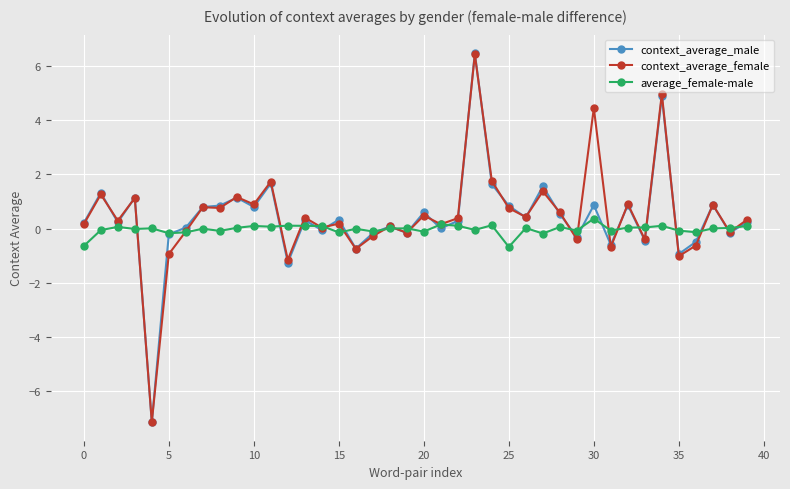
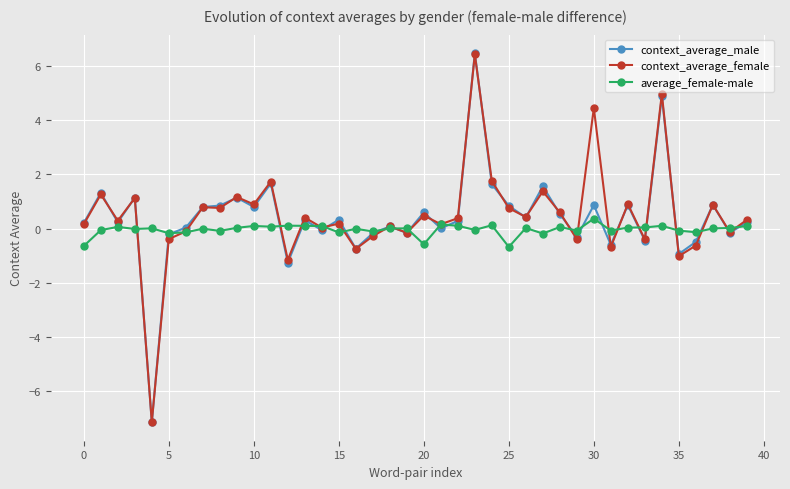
  {
    "context_average_male": {
      "15": 0.3,
      "20": 0.6,
      "30": 0.9
    },
    "context_average_female": {
-     "5": -0.9,
+     "5": -0.4,
      "15": 0.2,
      "20": 0.5,
      "30": 4.4
    },
    "average_female-male": {
      "0": -0.6,
      "10": 0.1,
      "15": -0.1,
-     "20": -0.1,
+     "20": -0.6,
      "25": -0.7,
      "30": 0.4,
      "35": -0.1
    }
  }
